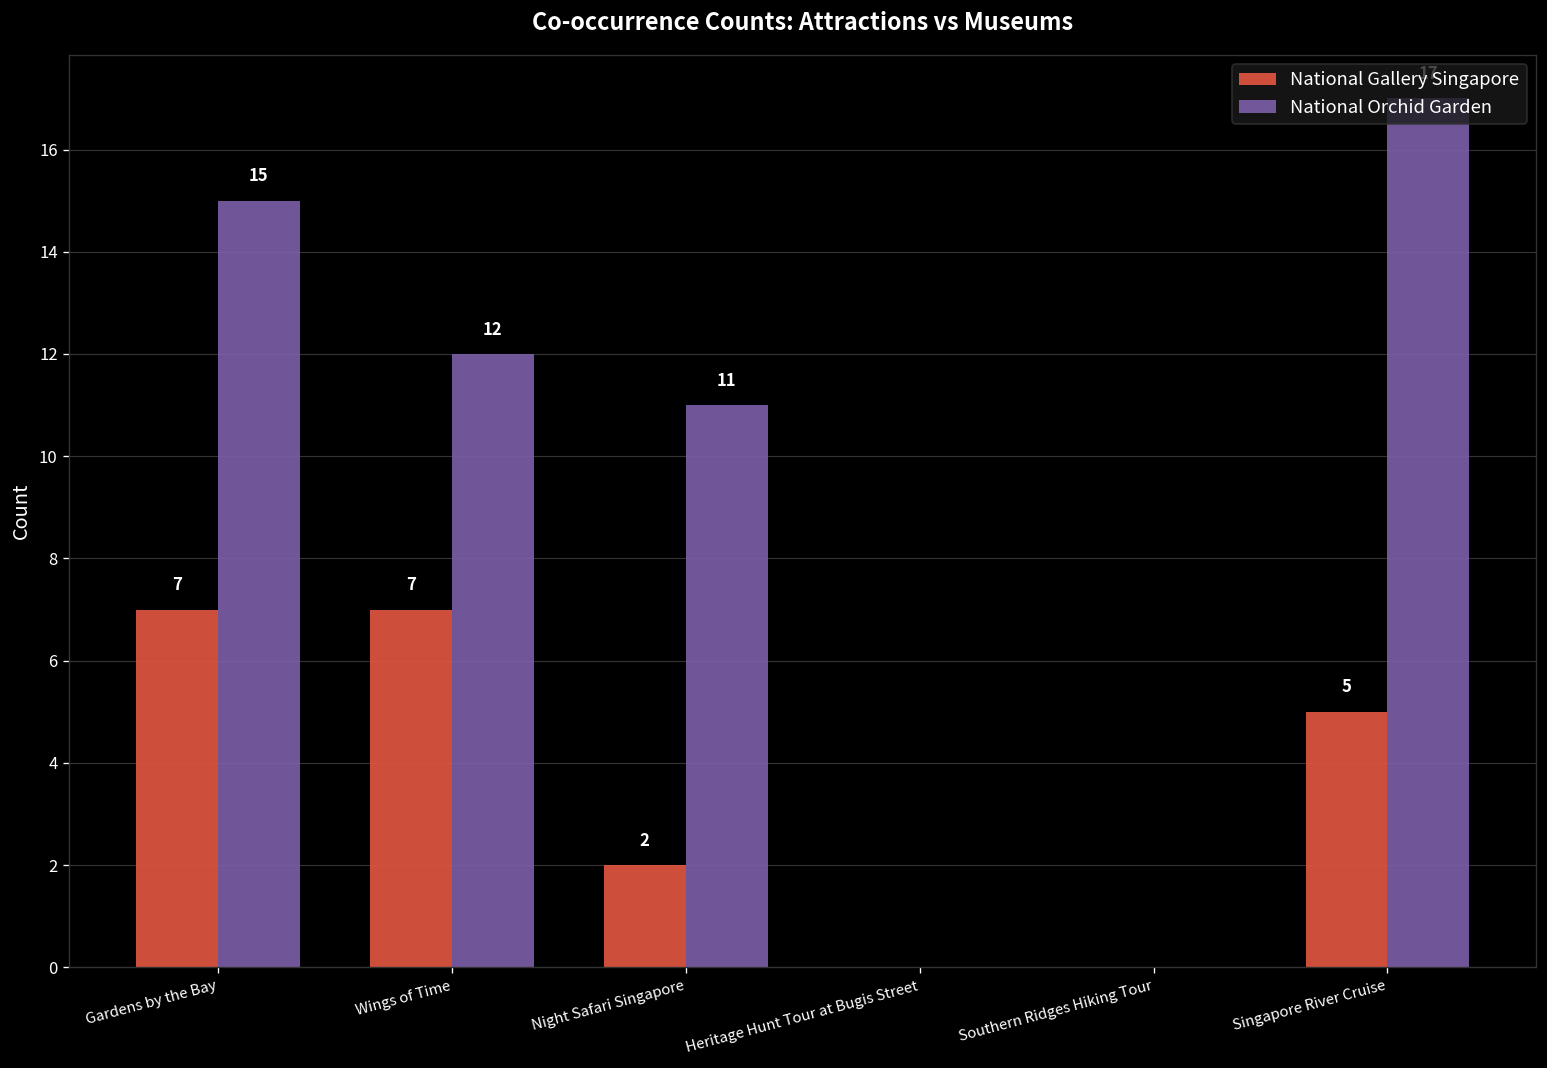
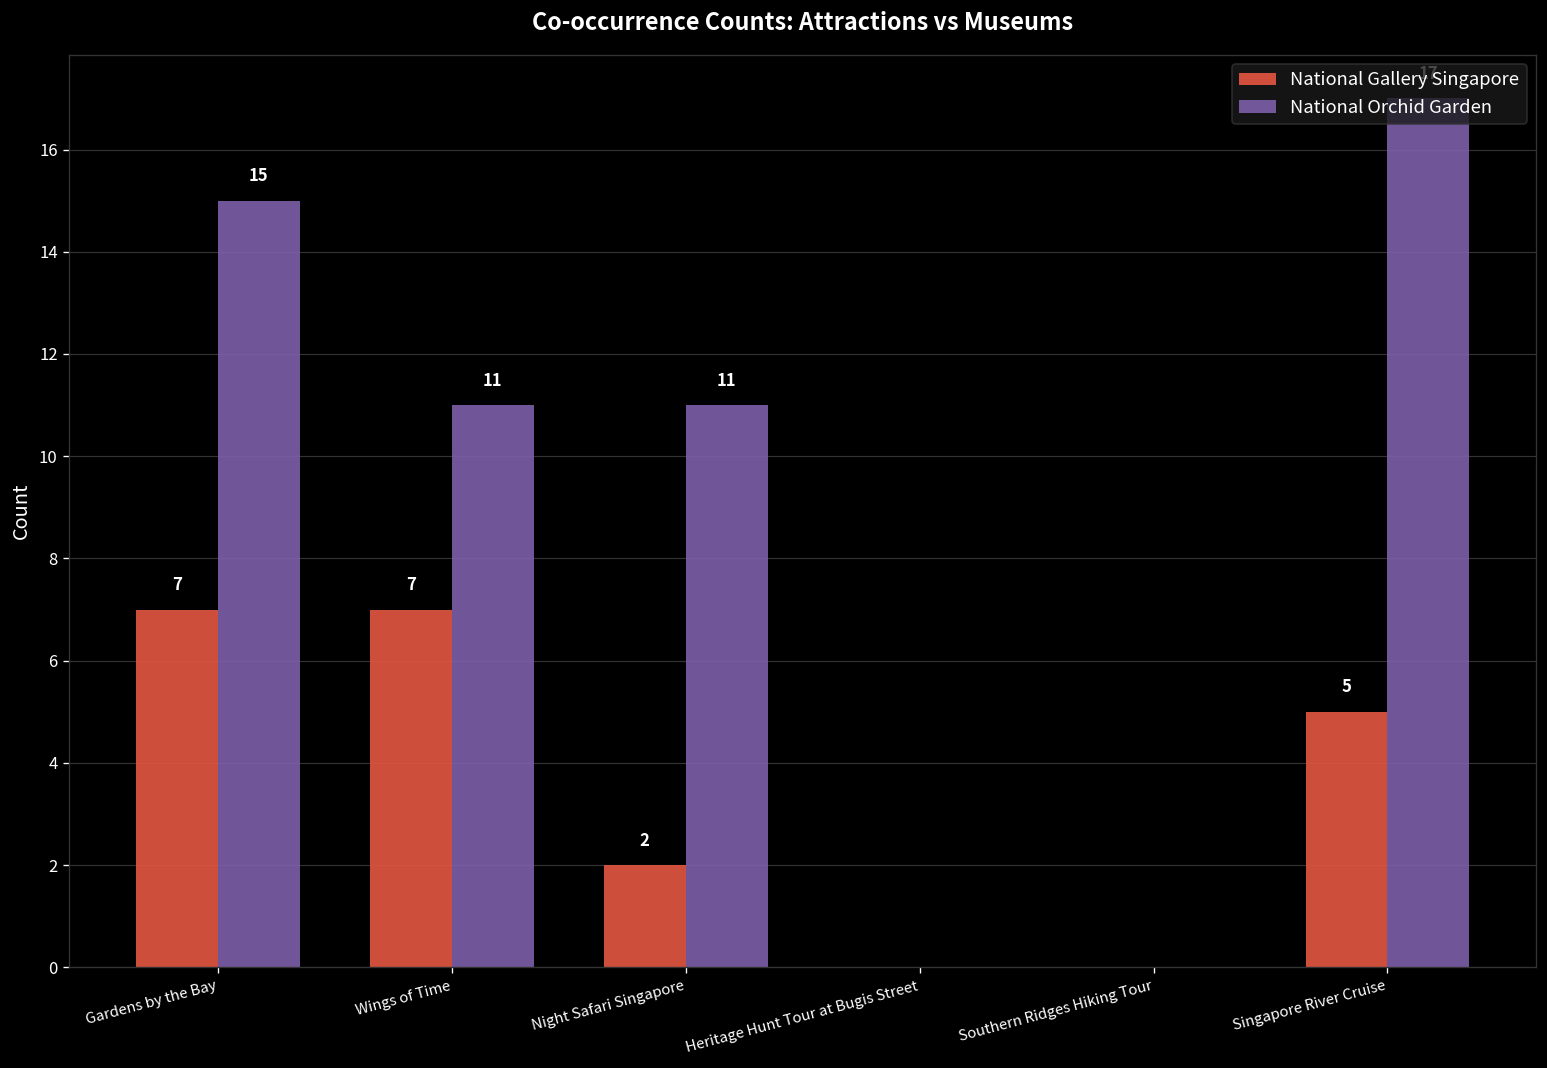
  {
    "National Gallery Singapore": {
      "Gardens by the Bay": 7,
      "Wings of Time": 7,
      "Night Safari Singapore": 2,
      "Singapore River Cruise": 5
    },
    "National Orchid Garden": {
      "Gardens by the Bay": 15,
-     "Wings of Time": 12,
+     "Wings of Time": 11,
      "Night Safari Singapore": 11
    }
  }
